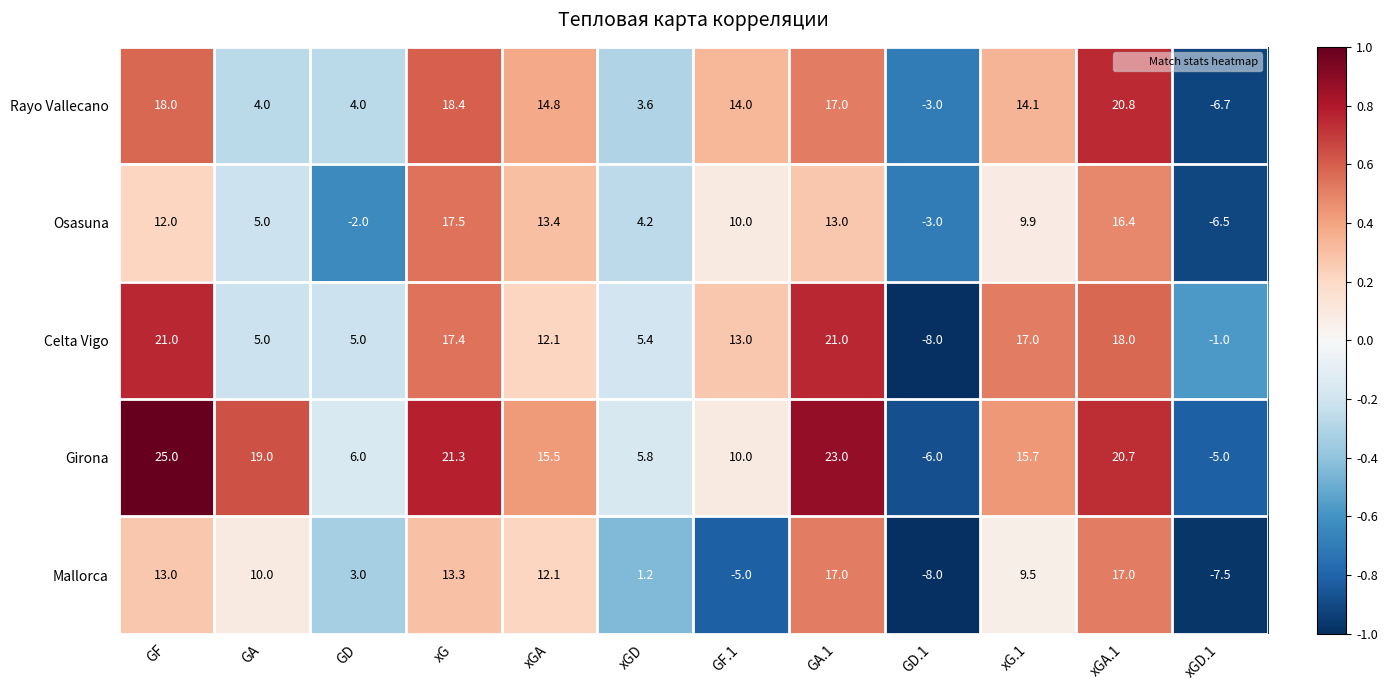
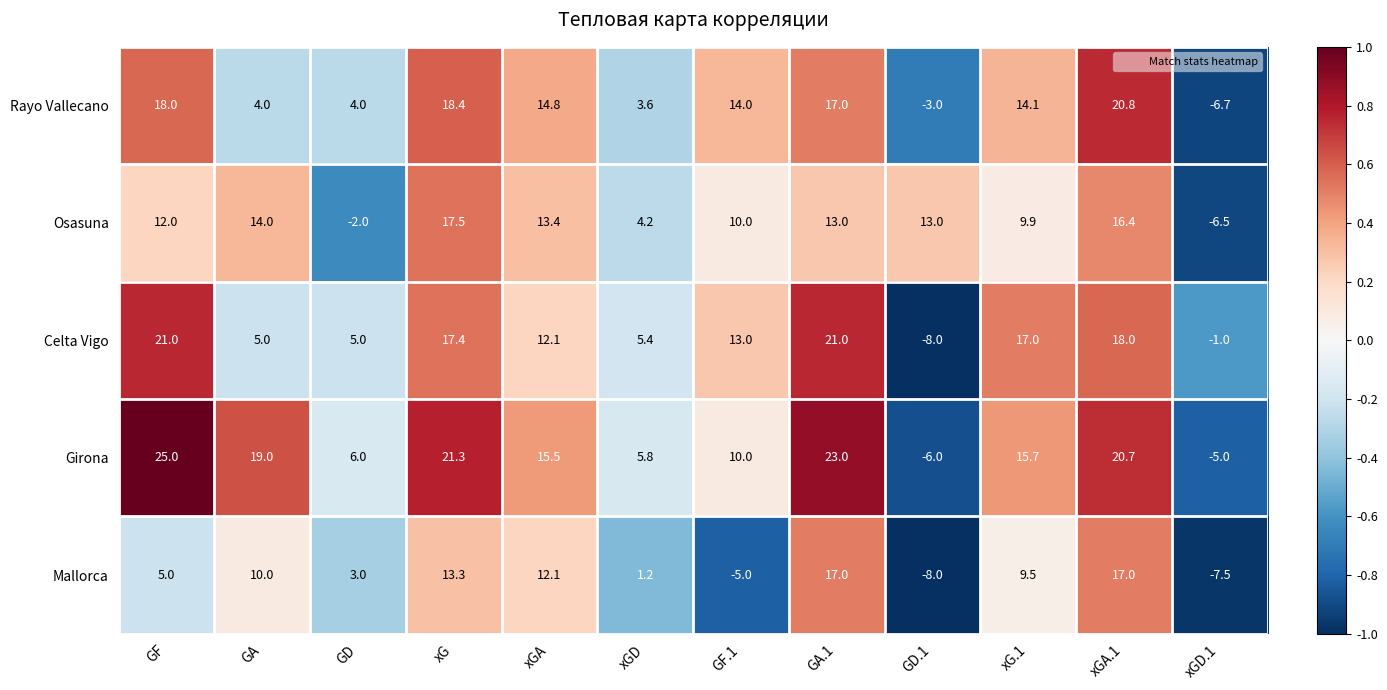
  {
    "Rayo Vallecano": {
      "GF": 18.0,
      "GA": 4.0,
      "GD": 4.0,
      "xG": 18.4,
      "xGA": 14.8,
      "xGD": 3.6,
      "GF.1": 14.0,
      "GA.1": 17.0,
      "GD.1": -3.0,
      "xG.1": 14.1,
      "xGA.1": 20.8,
      "xGD.1": -6.7
    },
    "Osasuna": {
      "GF": 12.0,
-     "GA": 5.0,
+     "GA": 14.0,
      "GD": -2.0,
      "xG": 17.5,
      "xGA": 13.4,
      "xGD": 4.2,
      "GF.1": 10.0,
      "GA.1": 13.0,
-     "GD.1": -3.0,
+     "GD.1": 13.0,
      "xG.1": 9.9,
      "xGA.1": 16.4,
      "xGD.1": -6.5
    },
    "Celta Vigo": {
      "GF": 21.0,
      "GA": 5.0,
      "GD": 5.0,
      "xG": 17.4,
      "xGA": 12.1,
      "xGD": 5.4,
      "GF.1": 13.0,
      "GA.1": 21.0,
      "GD.1": -8.0,
      "xG.1": 17.0,
      "xGA.1": 18.0,
      "xGD.1": -1.0
    },
    "Girona": {
      "GF": 25.0,
      "GA": 19.0,
      "GD": 6.0,
      "xG": 21.3,
      "xGA": 15.5,
      "xGD": 5.8,
      "GF.1": 10.0,
      "GA.1": 23.0,
      "GD.1": -6.0,
      "xG.1": 15.7,
      "xGA.1": 20.7,
      "xGD.1": -5.0
    },
    "Mallorca": {
-     "GF": 13.0,
+     "GF": 5.0,
      "GA": 10.0,
      "GD": 3.0,
      "xG": 13.3,
      "xGA": 12.1,
      "xGD": 1.2,
      "GF.1": -5.0,
      "GA.1": 17.0,
      "GD.1": -8.0,
      "xG.1": 9.5,
      "xGA.1": 17.0,
      "xGD.1": -7.5
    }
  }
